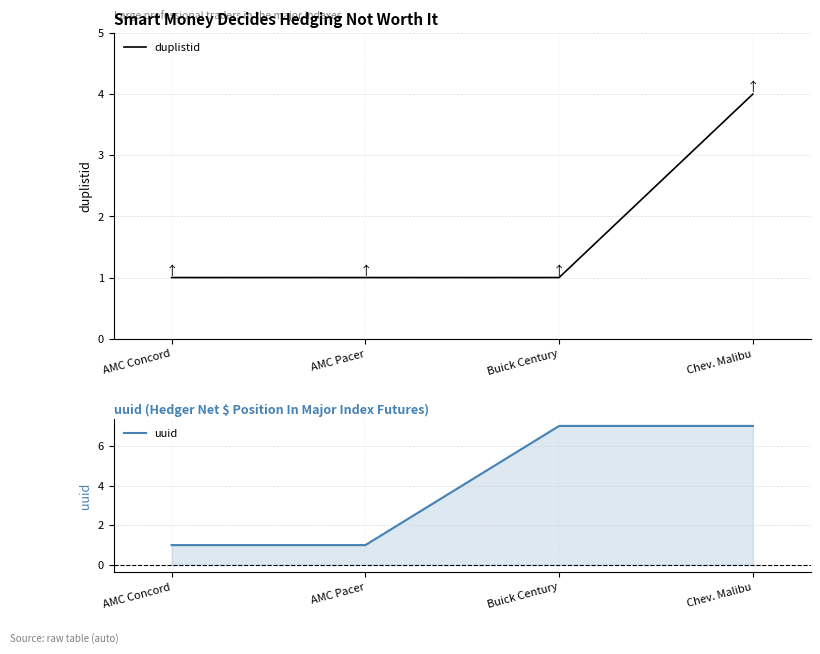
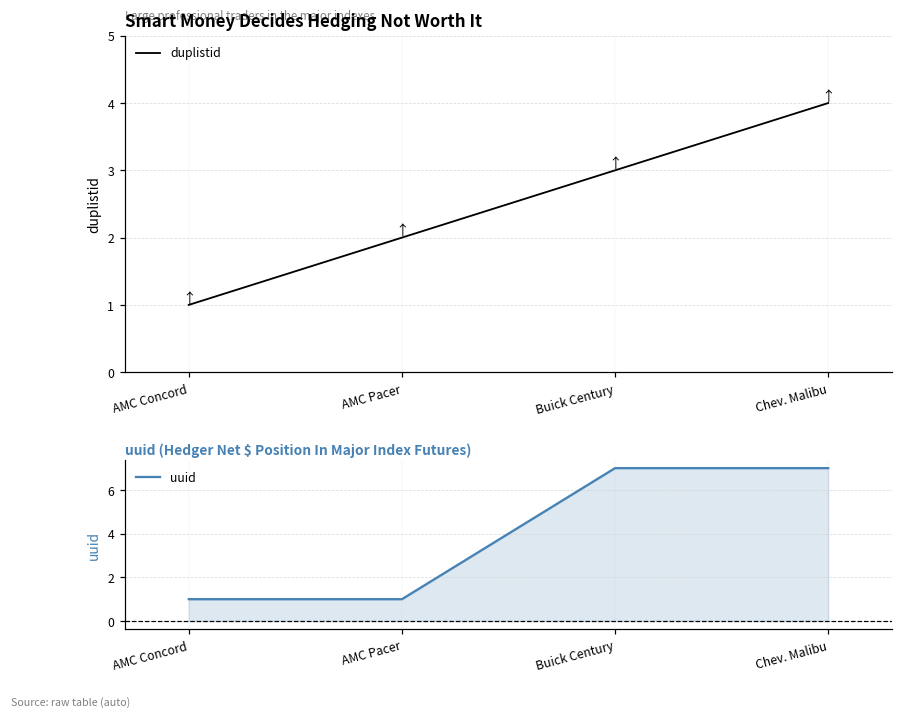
  {
    "Smart Money Decides Hedging Not Worth It": {
      "AMC Concord": 1,
-     "AMC Pacer": 1,
-     "Buick Century": 1,
+     "AMC Pacer": 2,
+     "Buick Century": 3,
      "Chev. Malibu": 4
    },
    "uuid (Hedger Net $ Position In Major Index Futures)": {
      "AMC Concord": 1.0,
      "AMC Pacer": 1.0,
      "Buick Century": 7.0,
      "Chev. Malibu": 7.0
    }
  }
